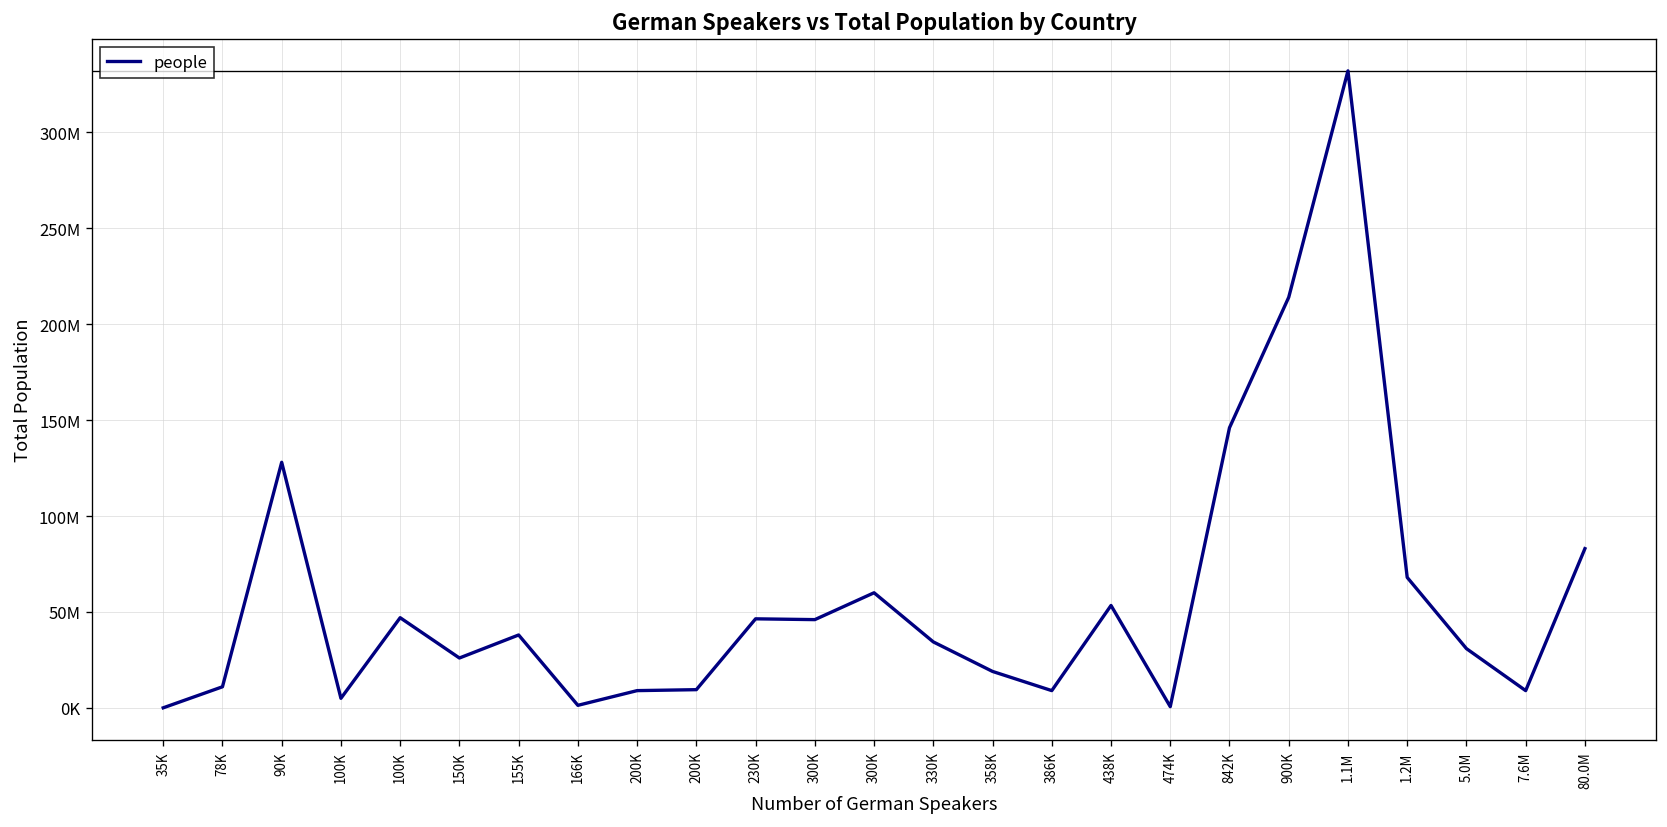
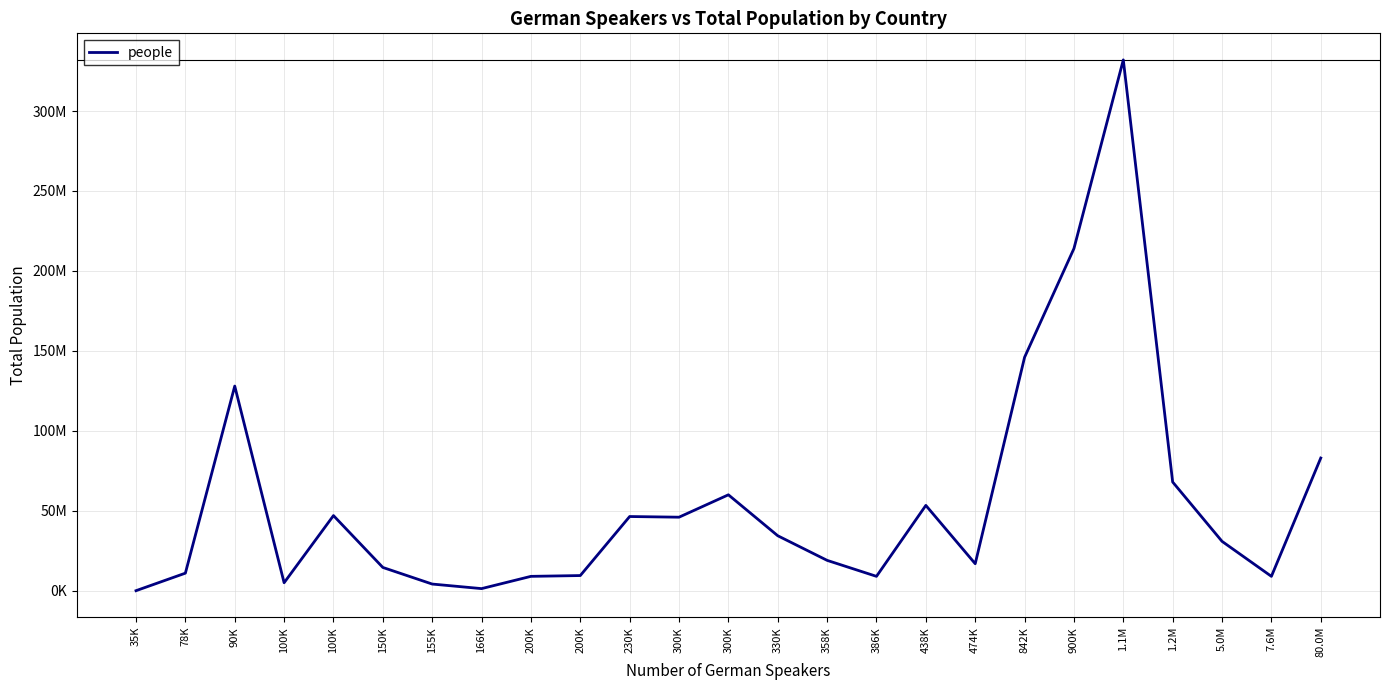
  {
    "35K": 0,
    "78K": 11000000,
    "90K": 128000000,
-   "150K": 26000000,
-   "155K": 38000000,
+   "150K": 15000000,
+   "155K": 4000000,
    "166K": 1000000,
    "230K": 46000000,
    "330K": 34000000,
    "358K": 19000000,
    "386K": 9000000,
    "438K": 53000000,
-   "474K": 1000000,
+   "474K": 17000000,
    "842K": 146000000,
    "900K": 214000000,
    "1.1M": 332000000,
    "1.2M": 68000000,
    "5.0M": 31000000,
    "7.6M": 9000000,
    "80.0M": 83000000
  }
